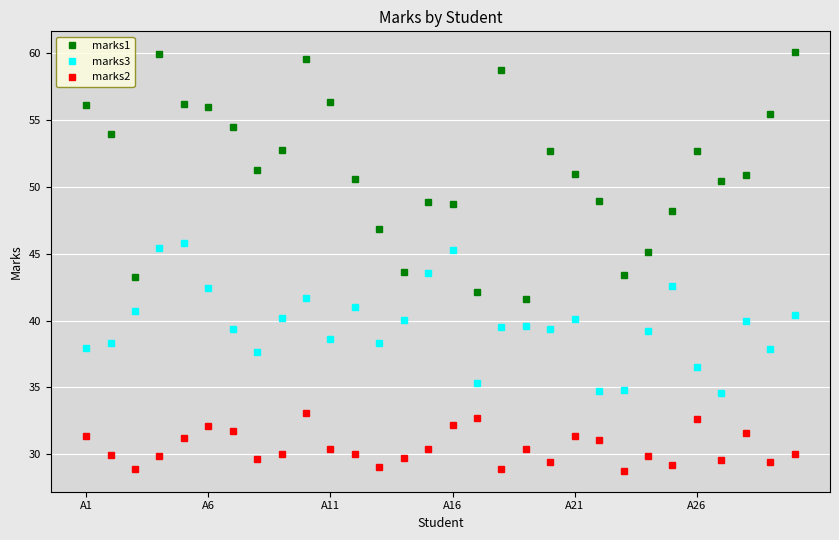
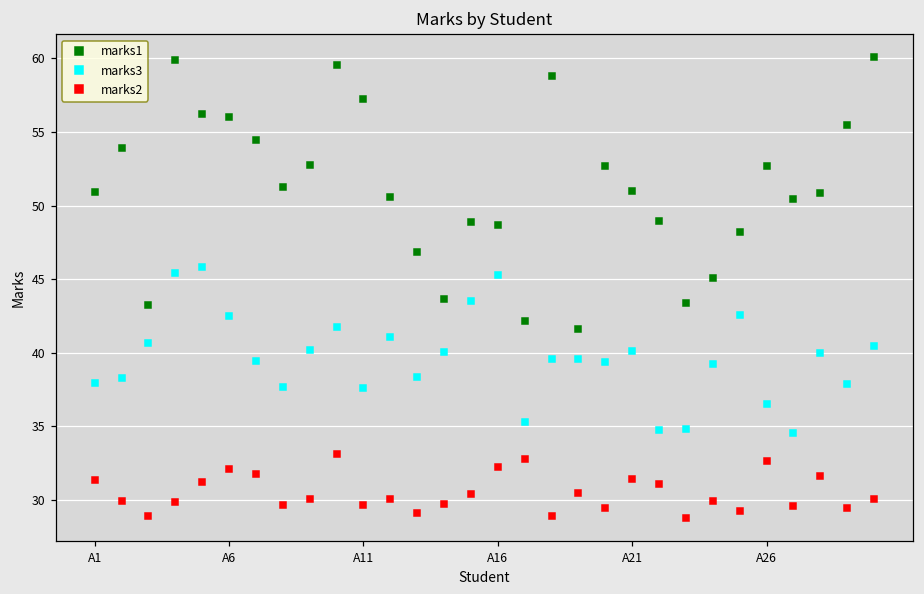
  {
    "marks1": {
-     "A1": 56.1,
+     "A1": 50.9,
      "A6": 56.0,
-     "A11": 56.3,
+     "A11": 57.2,
      "A16": 48.7,
      "A21": 51.0,
      "A26": 52.7
    },
    "marks3": {
      "A1": 38.0,
      "A6": 42.5,
-     "A11": 38.6,
+     "A11": 37.6,
      "A16": 45.3,
      "A21": 40.1,
      "A26": 36.5
    },
    "marks2": {
      "A1": 31.4,
      "A6": 32.1,
-     "A11": 30.4,
+     "A11": 29.7,
      "A16": 32.2,
      "A21": 31.4,
      "A26": 32.6
    }
  }
